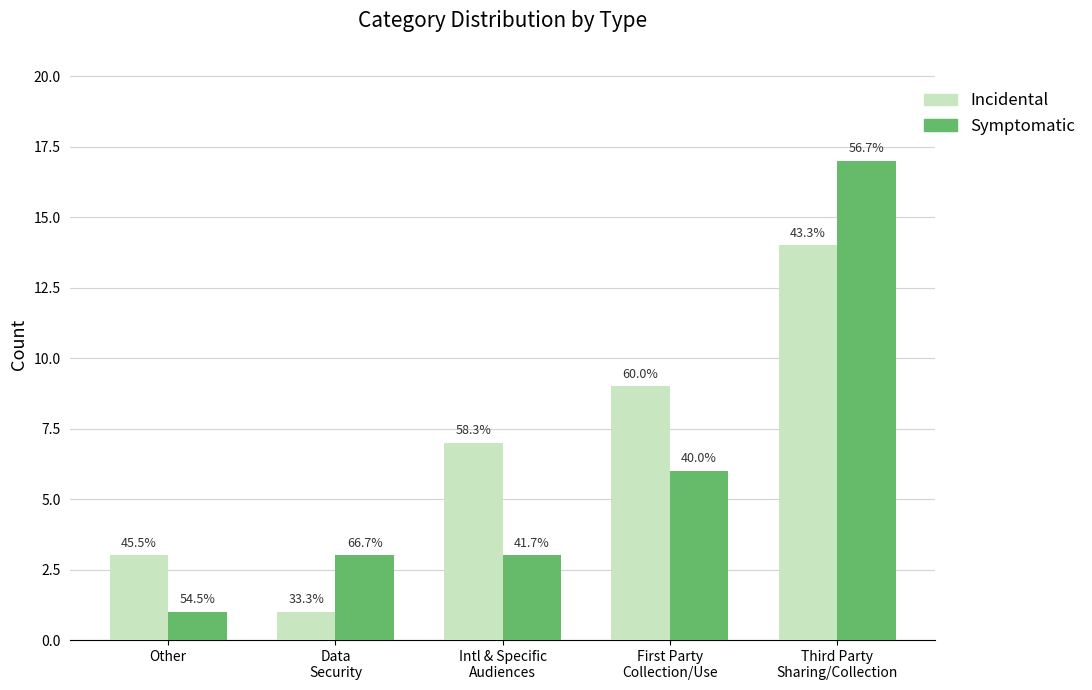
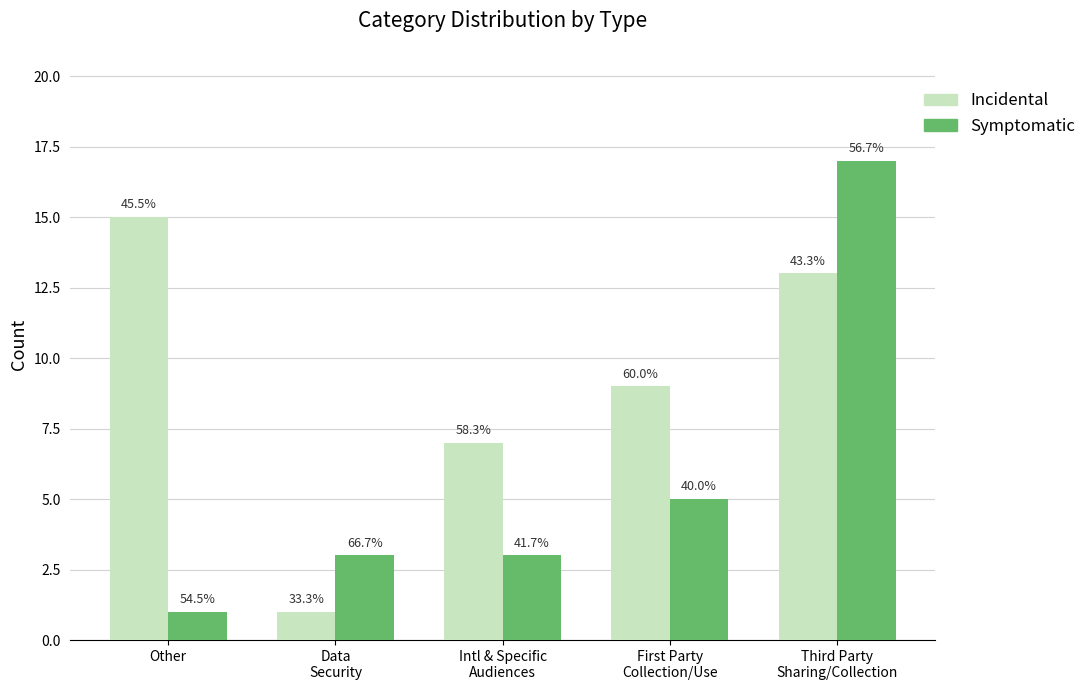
  {
    "Incidental": {
-     "Other": 3,
-     "Third Party Sharing/Collection": 14
+     "Other": 15,
+     "Third Party Sharing/Collection": 13
    },
    "Symptomatic": {
-     "First Party Collection/Use": 6
+     "First Party Collection/Use": 5
    }
  }
